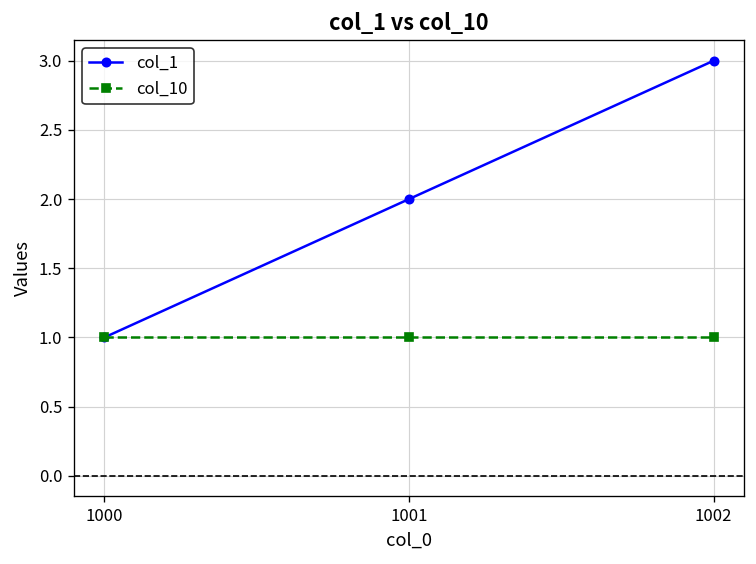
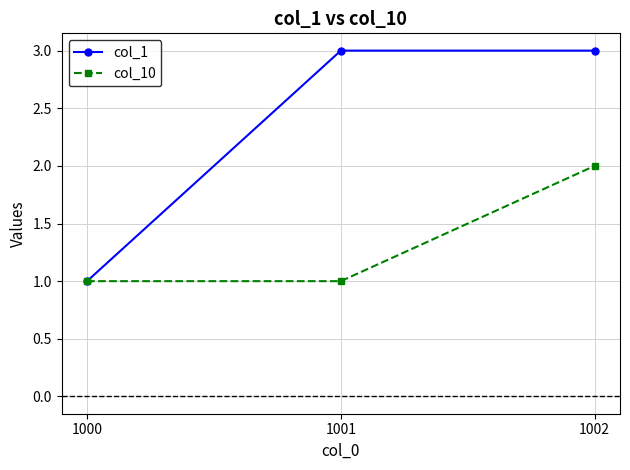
  {
    "col_1": {
-     "1001": 2,
+     "1001": 3,
      "1002": 3
    },
    "col_10": {
      "1001": 1,
-     "1002": 1
+     "1002": 2
    }
  }
